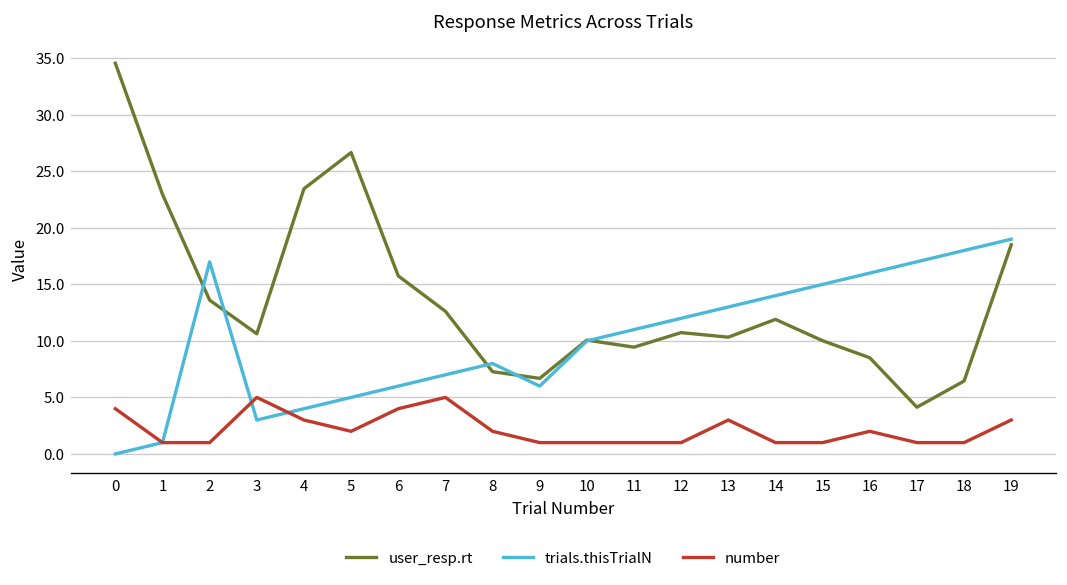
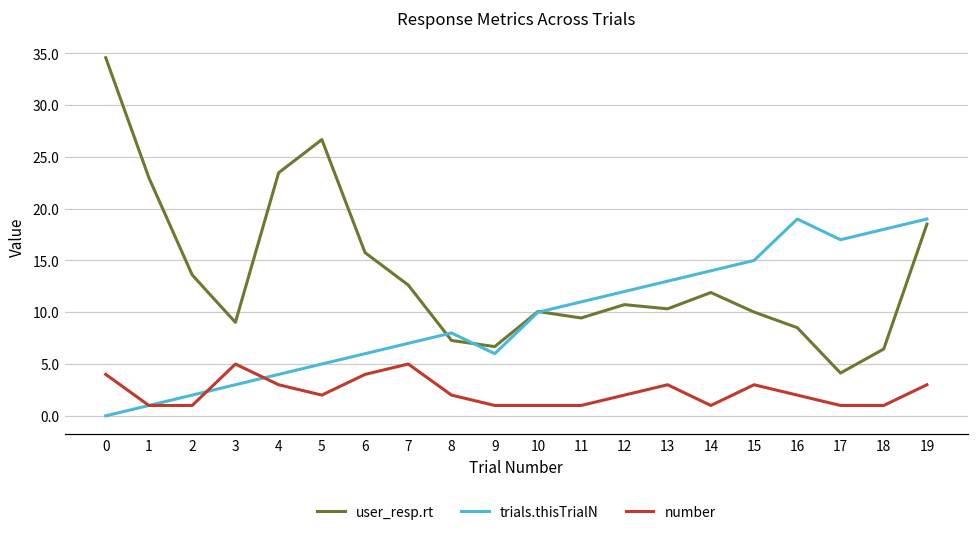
  {
    "user_resp.rt": {
      "0": 35,
      "1": 23,
      "2": 14,
-     "3": 11,
+     "3": 9,
      "4": 23,
      "5": 27,
      "6": 16,
      "7": 13,
      "8": 7,
      "9": 7,
      "11": 9,
      "12": 11,
      "13": 10,
      "14": 12,
      "15": 10,
      "16": 9,
      "17": 4,
      "18": 6,
      "19": 19
    },
    "trials.thisTrialN": {
      "0": 0,
-     "2": 17,
+     "2": 2,
      "3": 3,
      "4": 4,
      "5": 5,
      "6": 6,
      "7": 7,
      "8": 8,
      "9": 6,
      "11": 11,
      "12": 12,
      "13": 13,
      "14": 14,
      "15": 15,
-     "16": 16,
+     "16": 19,
      "17": 17,
      "18": 18,
      "19": 19
    },
    "number": {
      "0": 4,
      "2": 1,
      "3": 5,
      "4": 3,
      "5": 2,
      "6": 4,
      "7": 5,
      "8": 2,
      "9": 1,
      "10": 1,
      "11": 1,
-     "12": 1,
+     "12": 2,
      "13": 3,
      "14": 1,
-     "15": 1,
+     "15": 3,
      "16": 2,
      "17": 1,
      "18": 1,
      "19": 3
    }
  }
